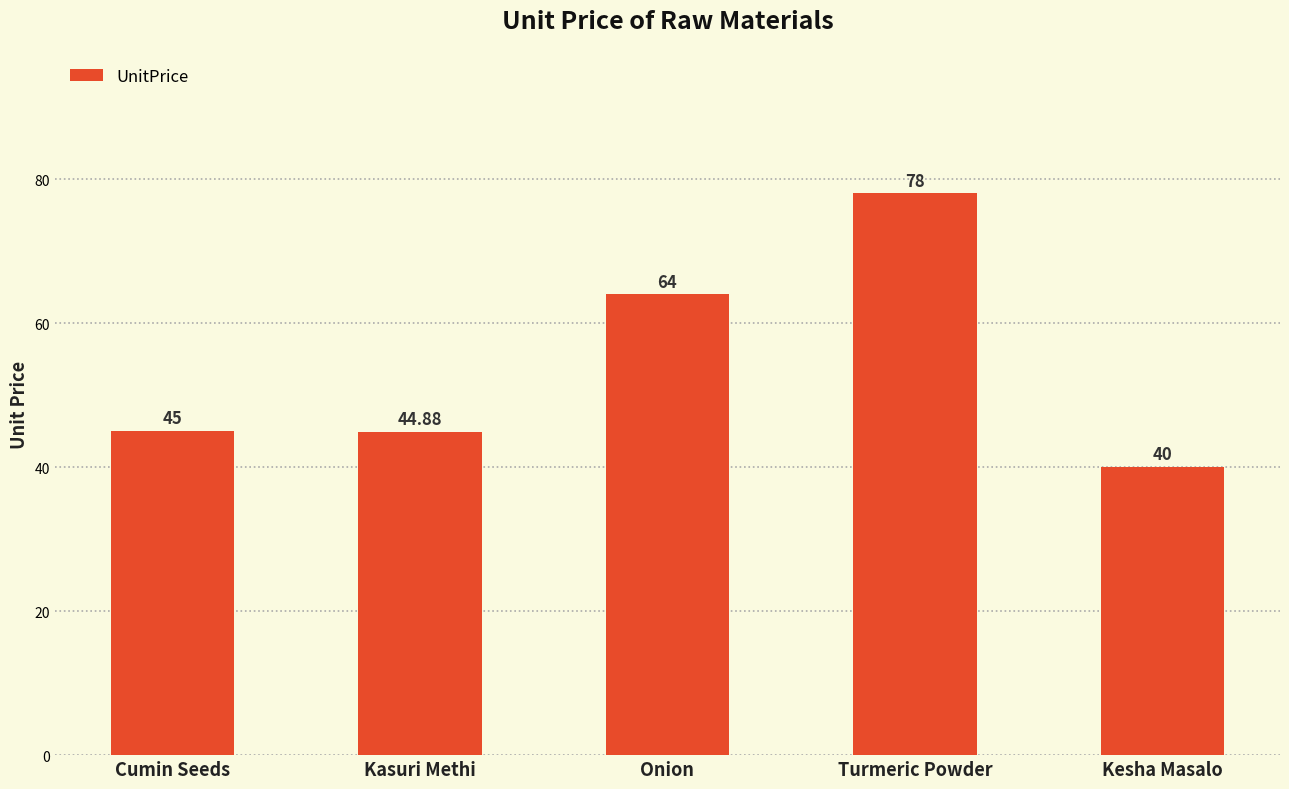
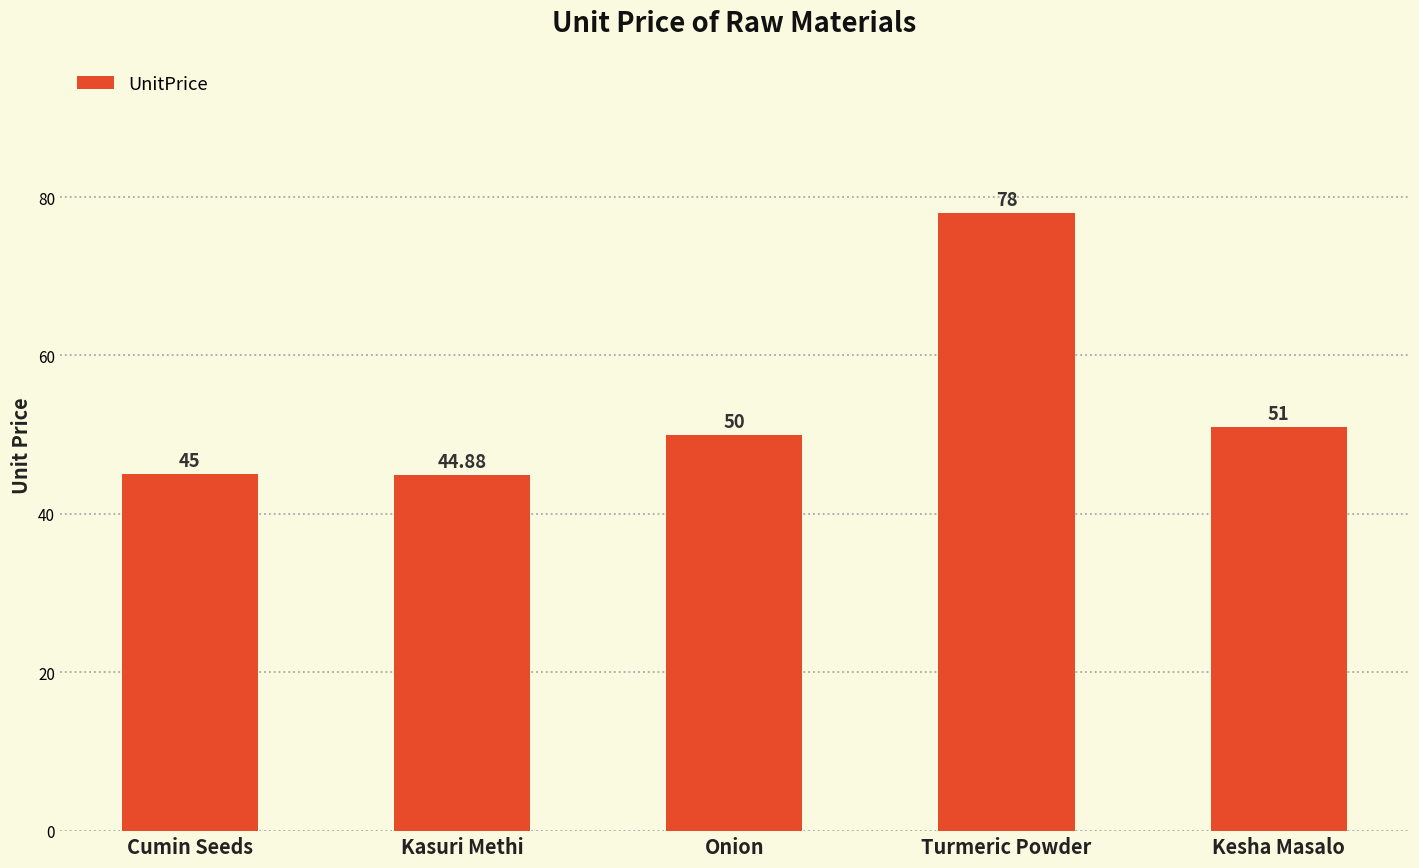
  {
    "Cumin Seeds": 45,
    "Kasuri Methi": 44.88,
-   "Onion": 64,
+   "Onion": 50,
    "Turmeric Powder": 78,
-   "Kesha Masalo": 40
+   "Kesha Masalo": 51
  }
